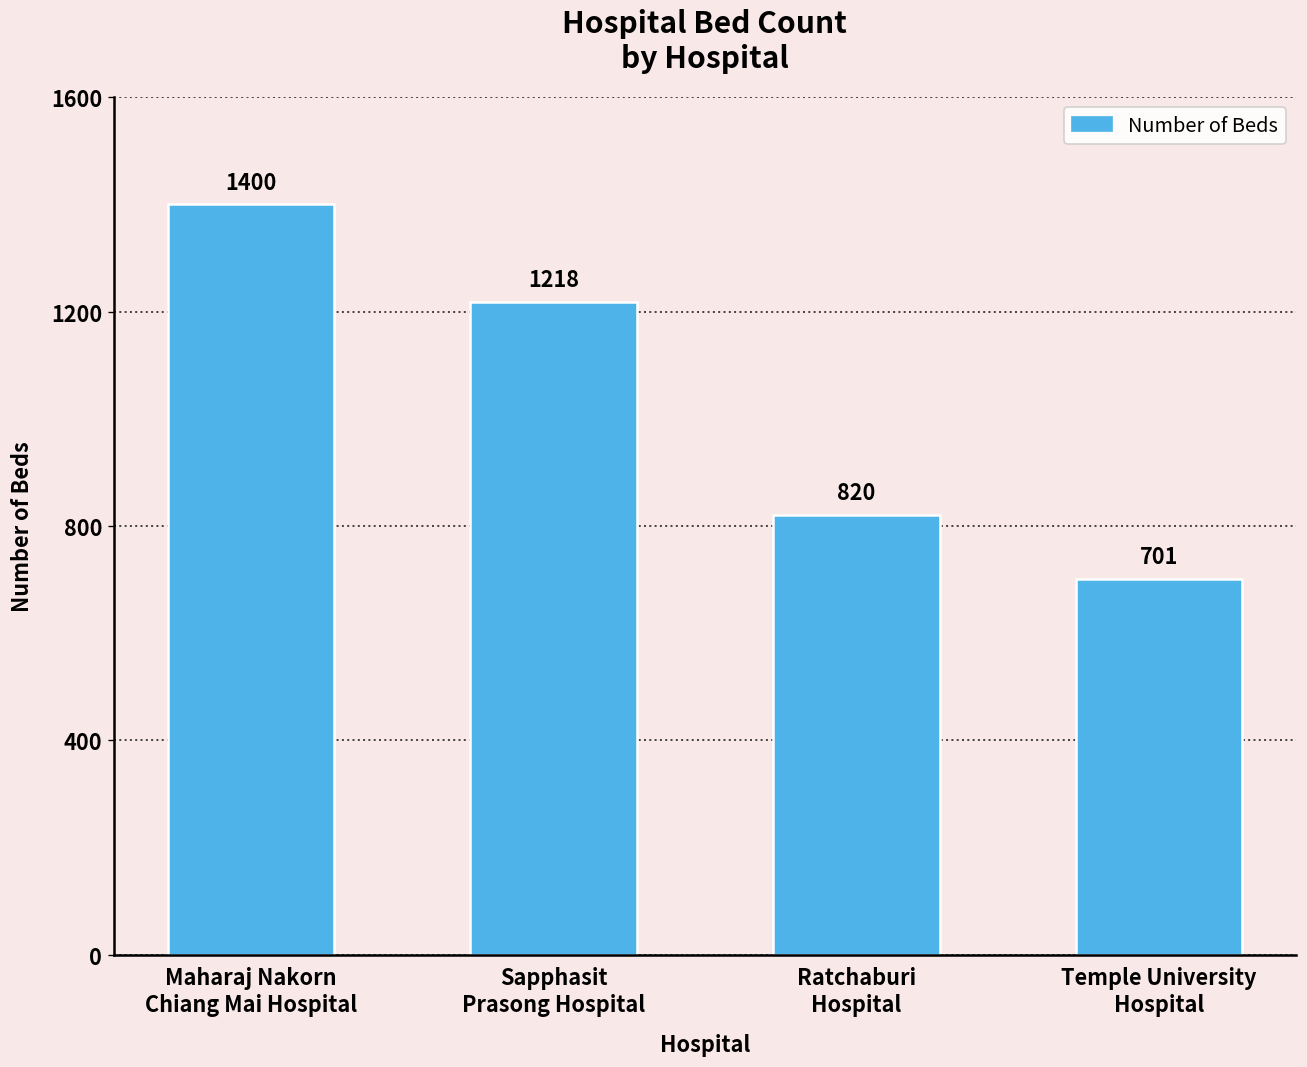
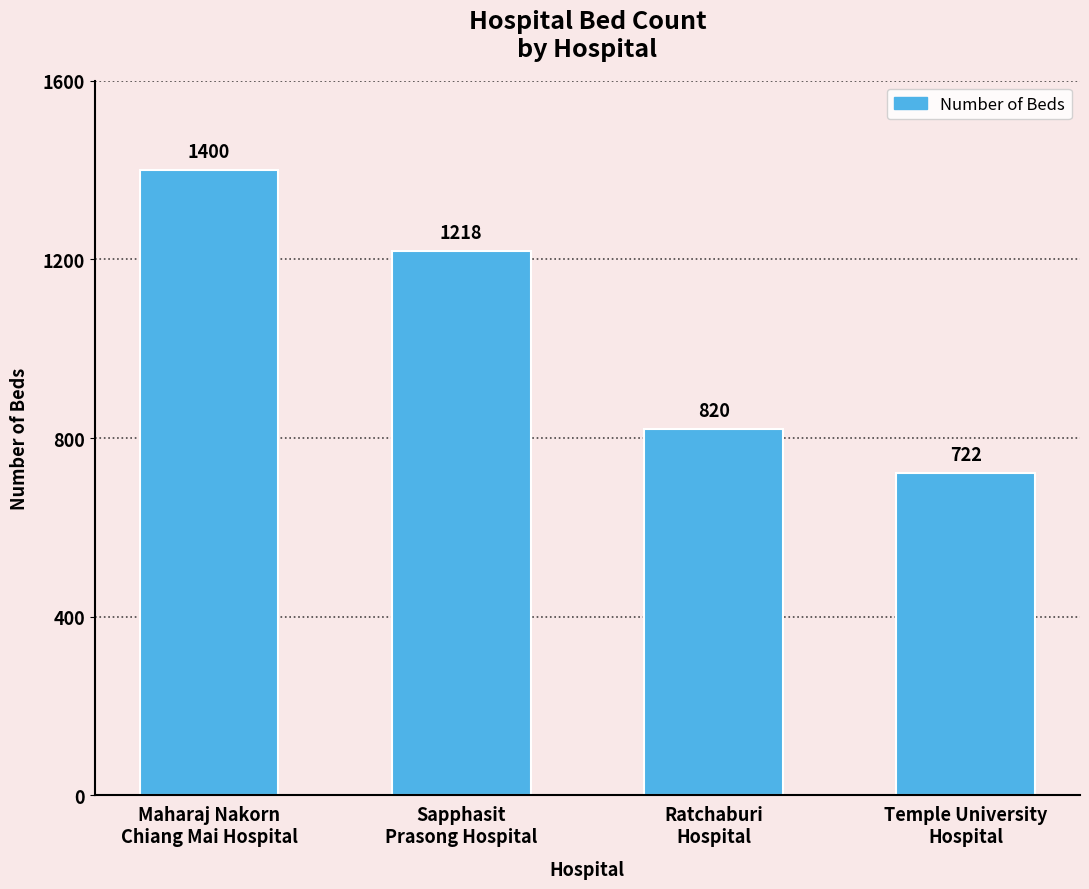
  {
    "Maharaj Nakorn Chiang Mai Hospital": 1400,
    "Sapphasit Prasong Hospital": 1218,
    "Ratchaburi Hospital": 820,
-   "Temple University Hospital": 701
+   "Temple University Hospital": 722
  }
